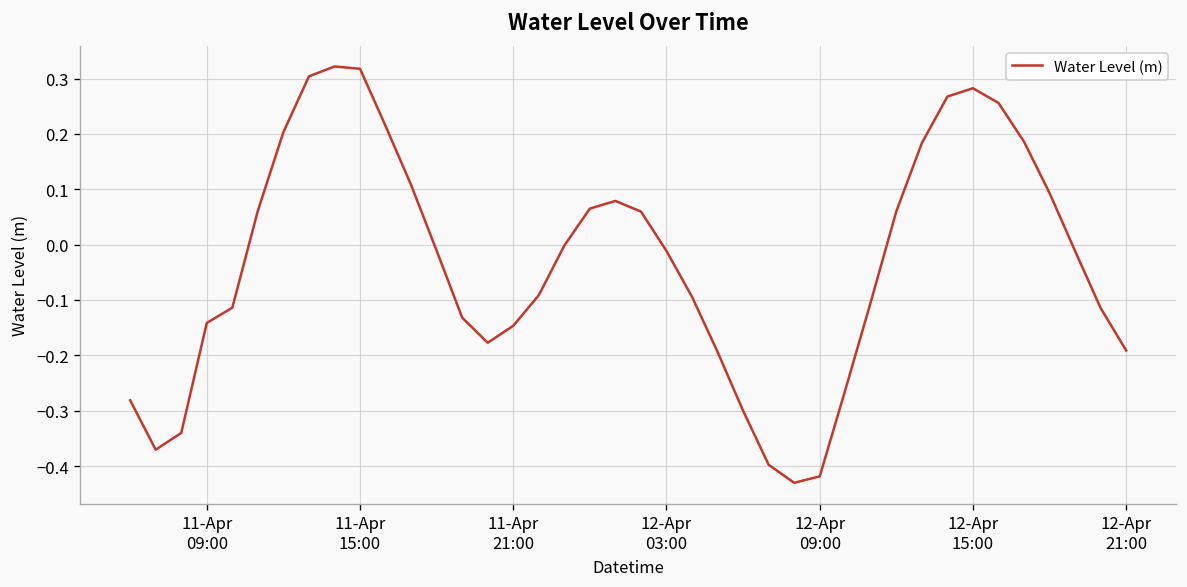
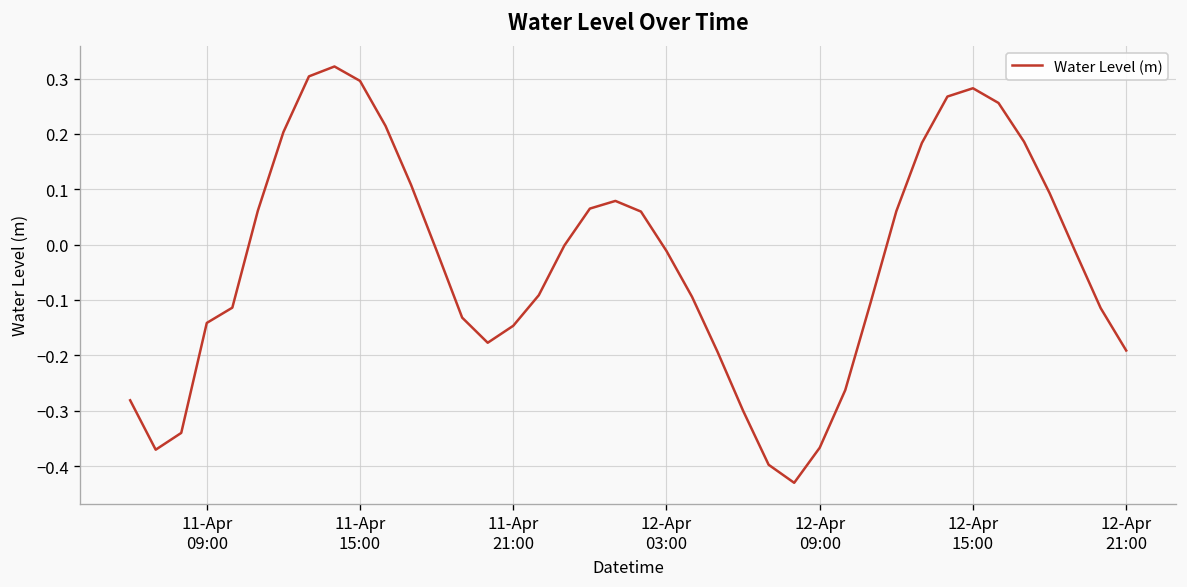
  {
    "11-Apr 09:00": -0.14,
-   "11-Apr 15:00": 0.32,
+   "11-Apr 15:00": 0.30,
    "11-Apr 21:00": -0.15,
    "12-Apr 03:00": -0.01,
-   "12-Apr 09:00": -0.42,
+   "12-Apr 09:00": -0.37,
    "12-Apr 15:00": 0.28,
    "12-Apr 21:00": -0.19
  }
